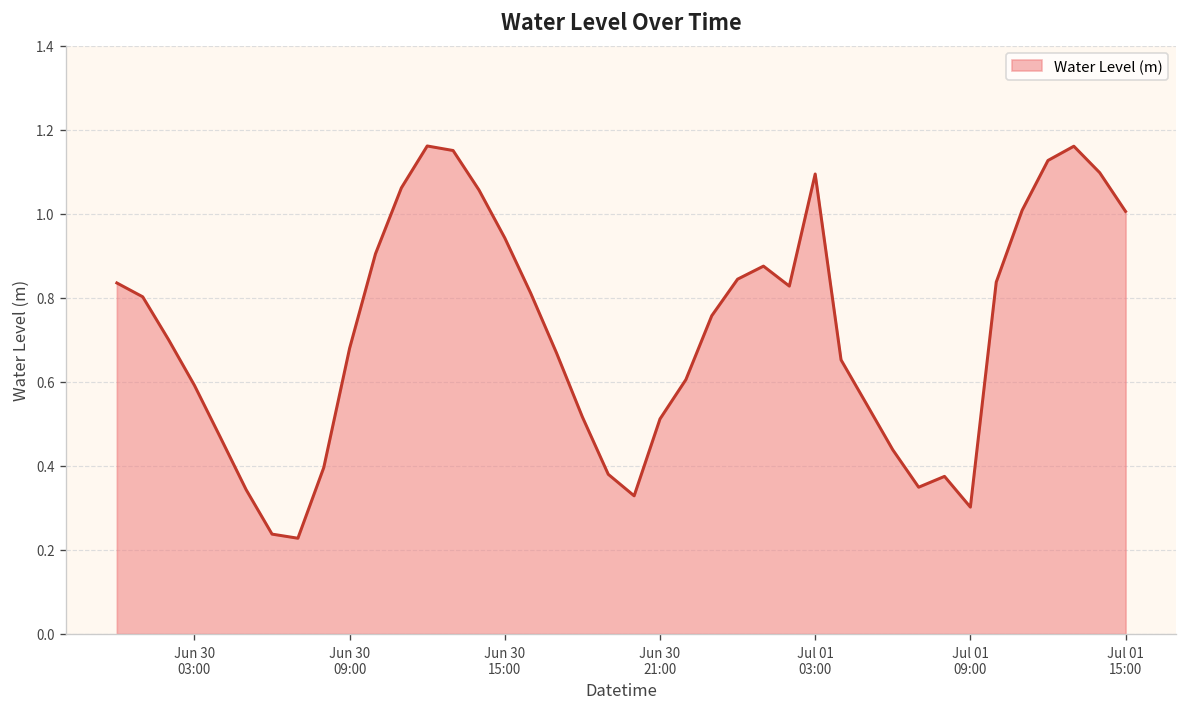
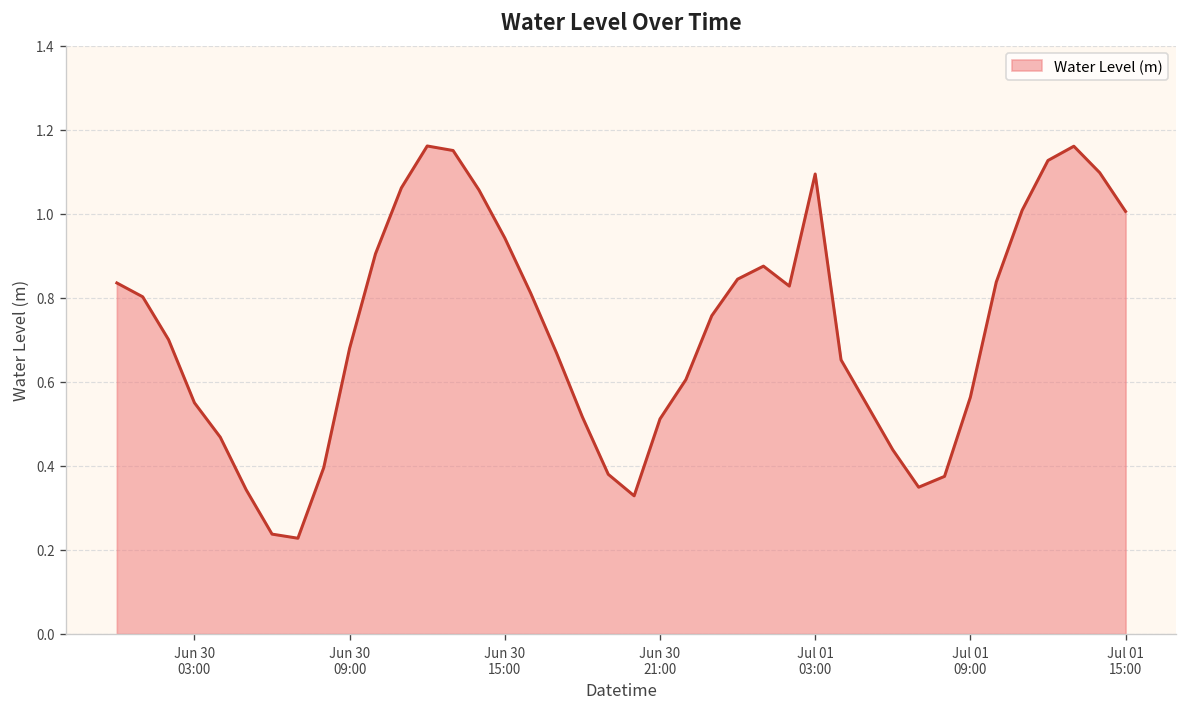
  {
-   "Jun 30 03:00": 0.59,
+   "Jun 30 03:00": 0.55,
    "Jun 30 09:00": 0.68,
    "Jun 30 15:00": 0.94,
    "Jun 30 21:00": 0.51,
    "Jul 01 03:00": 1.09,
-   "Jul 01 09:00": 0.30,
+   "Jul 01 09:00": 0.56,
    "Jul 01 15:00": 1.01
  }
